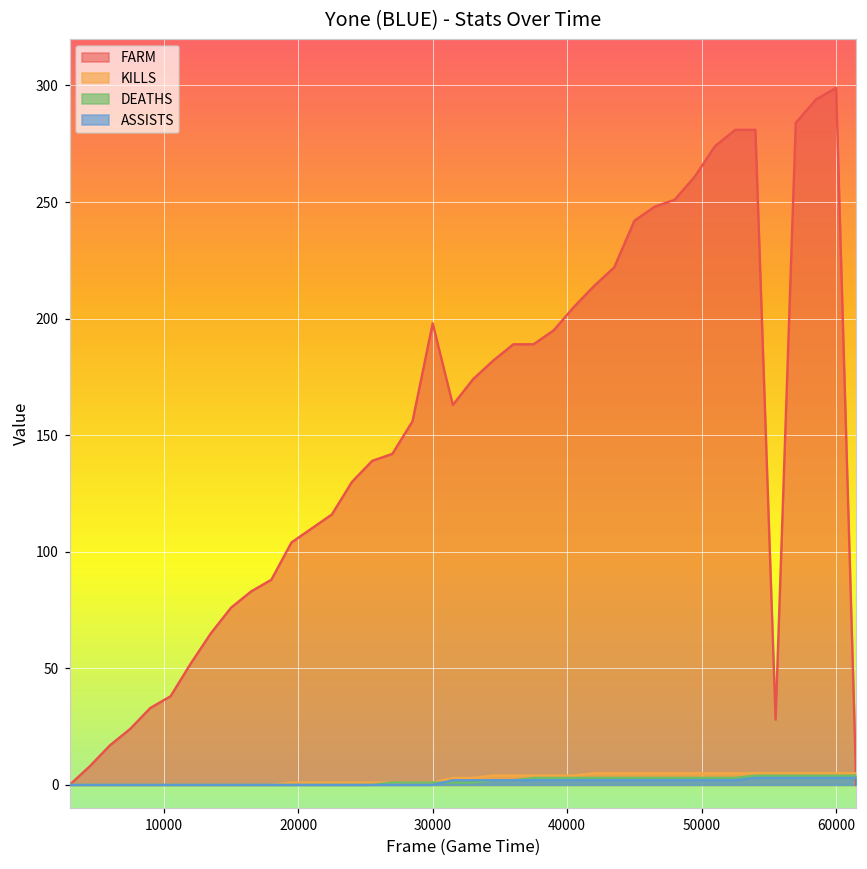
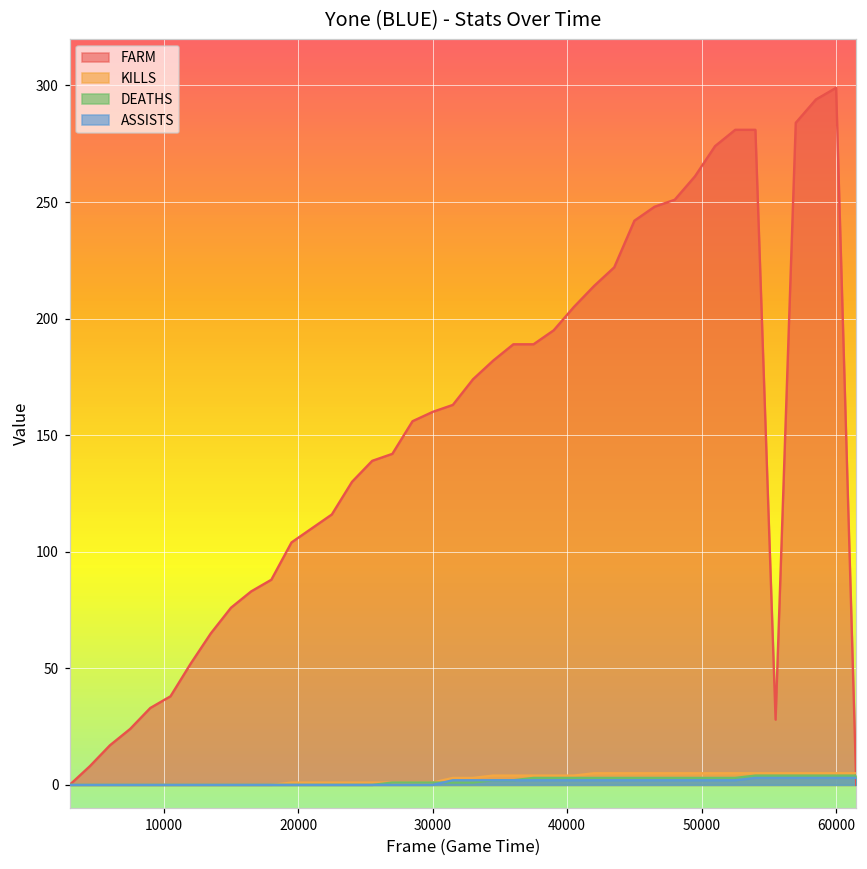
  {
    "FARM": {
-     "30000": 198,
+     "30000": 160,
      "60000": 299
    }
  }
